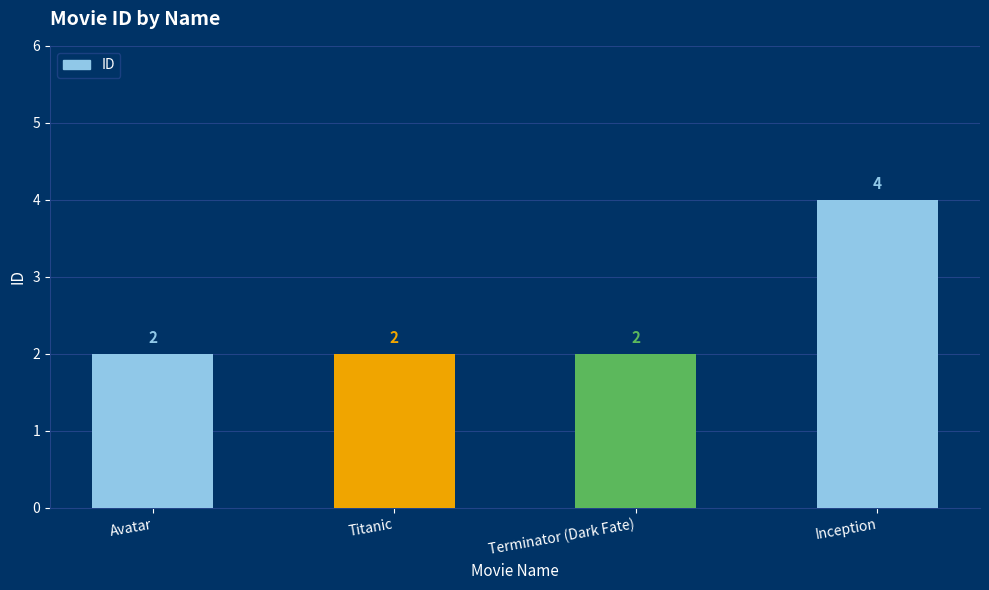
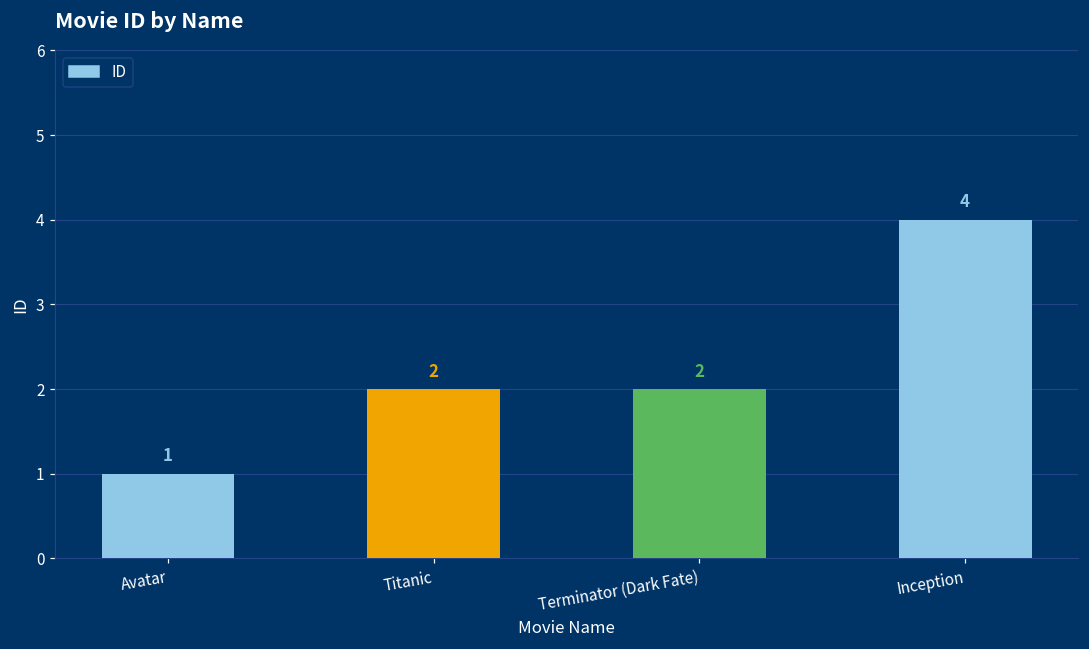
  {
-   "Avatar": 2,
+   "Avatar": 1,
    "Titanic": 2,
    "Terminator (Dark Fate)": 2,
    "Inception": 4
  }
